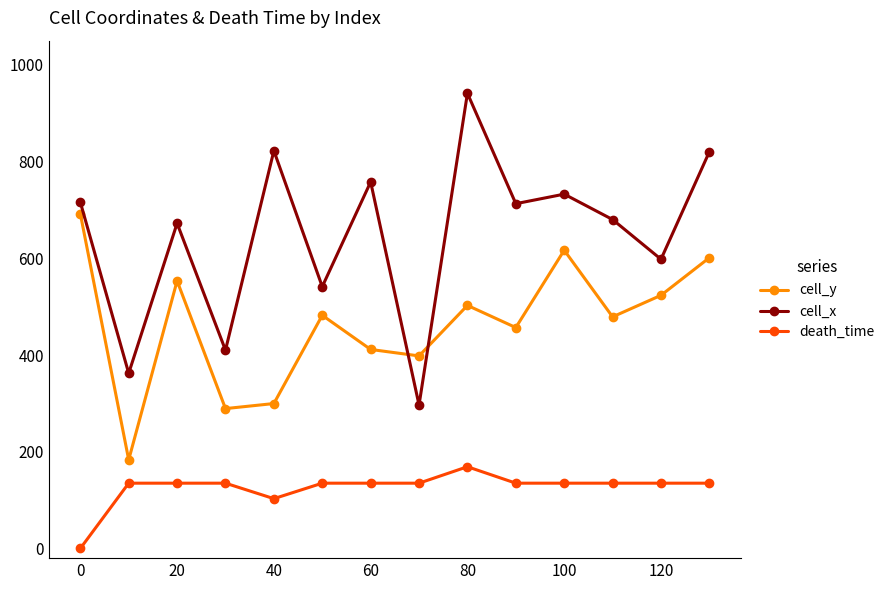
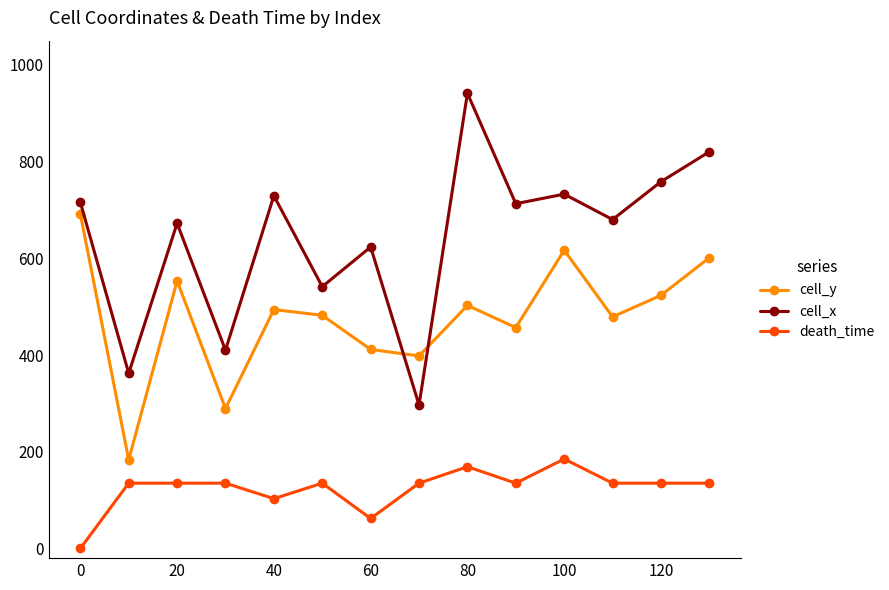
  {
    "cell_y": {
      "0": 690,
      "20": 550,
-     "40": 300,
+     "40": 490,
      "60": 410,
      "80": 500,
      "100": 620,
      "120": 520
    },
    "cell_x": {
      "0": 720,
      "20": 670,
-     "40": 820,
-     "60": 760,
+     "40": 730,
+     "60": 620,
      "80": 940,
      "100": 730,
-     "120": 600
+     "120": 760
    },
    "death_time": {
      "0": 0,
      "20": 140,
      "40": 100,
-     "60": 140,
+     "60": 60,
      "80": 170,
-     "100": 140,
+     "100": 190,
      "120": 140
    }
  }
